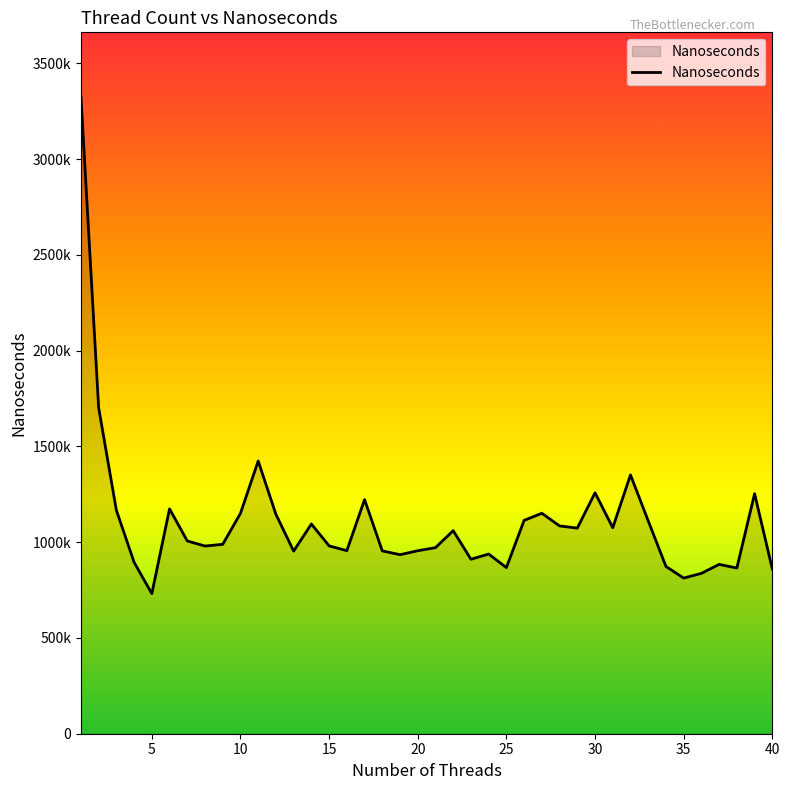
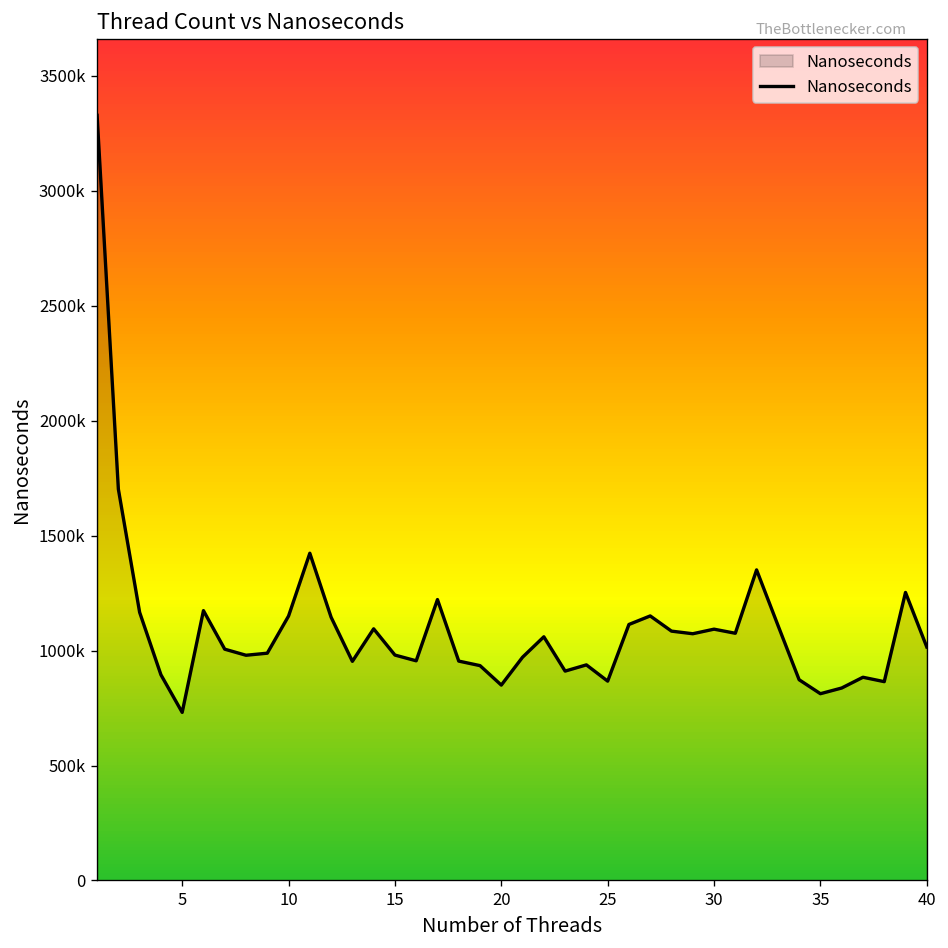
  {
    "5": 730000,
    "10": 1150000,
    "15": 980000,
-   "20": 960000,
+   "20": 850000,
    "25": 870000,
-   "30": 1260000,
+   "30": 1090000,
    "35": 810000,
-   "40": 860000
+   "40": 1020000
  }
